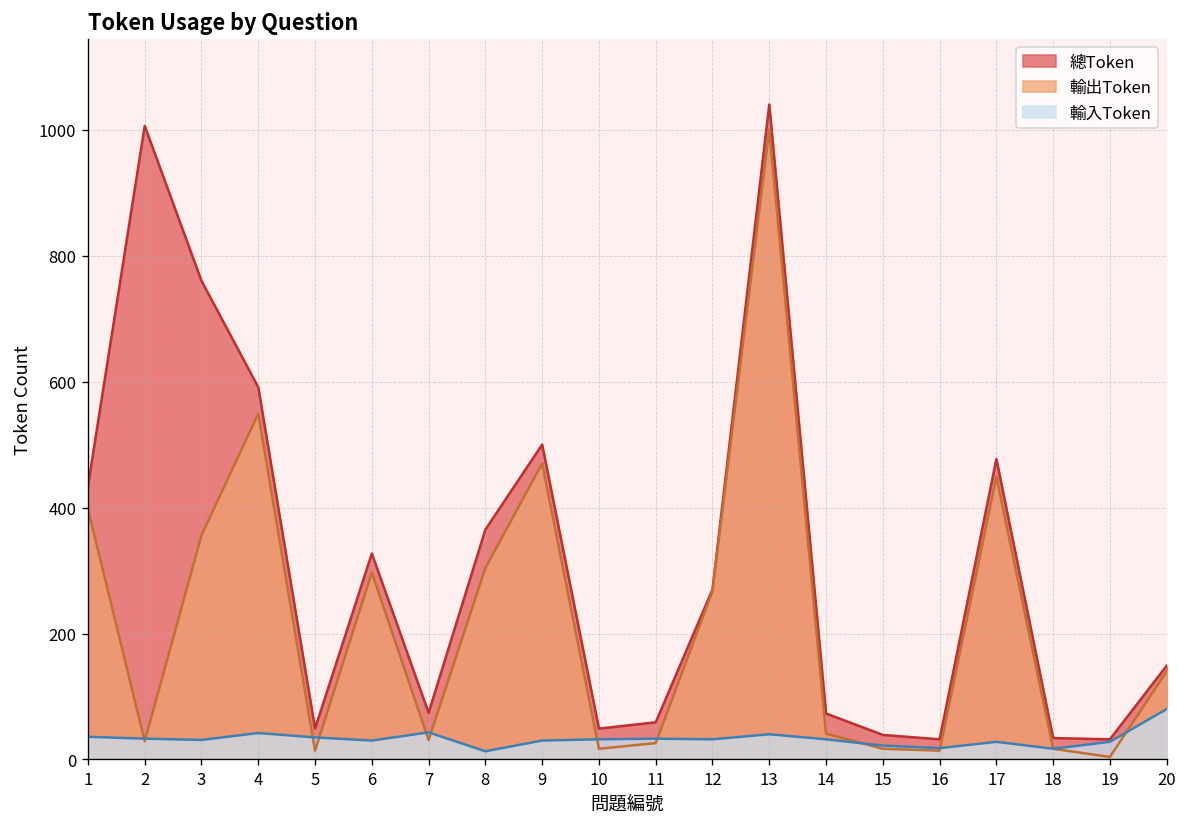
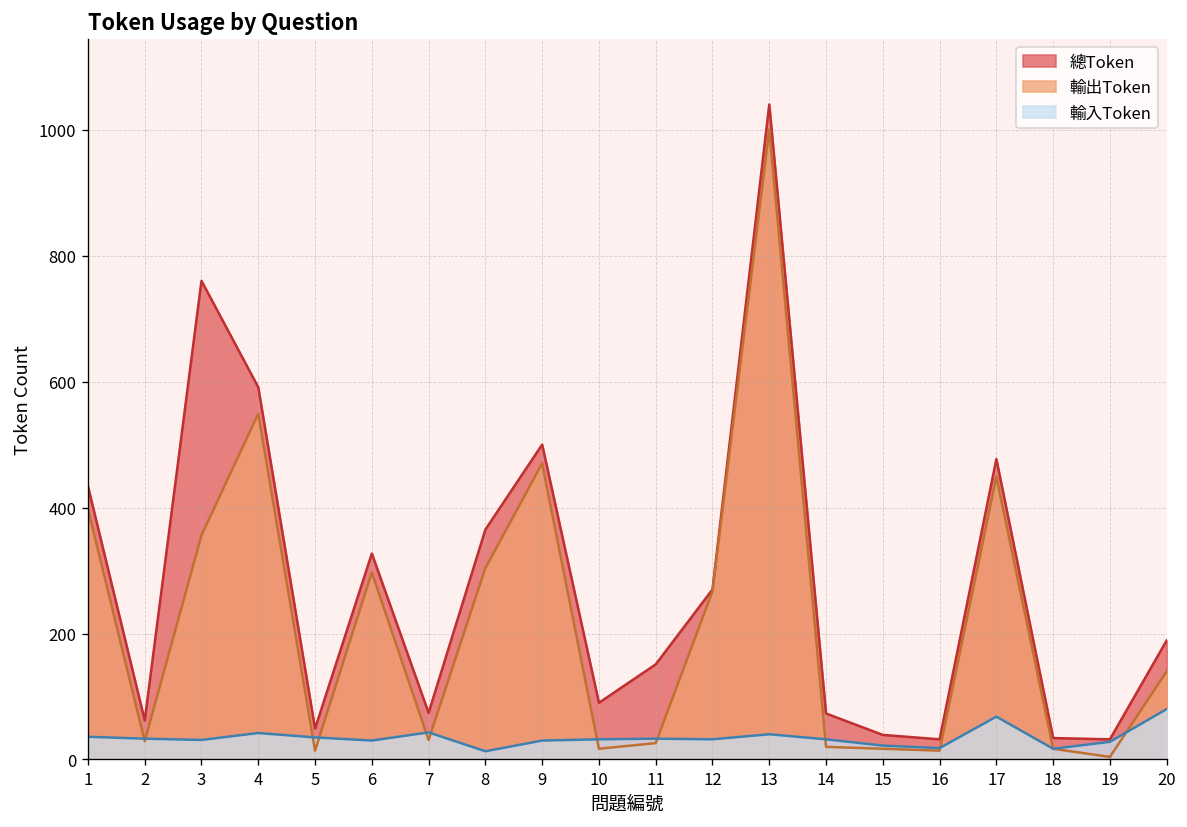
  {
    "總Token": {
      "1": 430,
-     "2": 1010,
+     "2": 60,
      "3": 760,
      "4": 590,
      "5": 50,
      "6": 330,
      "7": 70,
      "8": 370,
      "9": 500,
-     "10": 50,
-     "11": 60,
+     "10": 90,
+     "11": 150,
      "13": 1040,
      "14": 70,
      "15": 40,
      "16": 30,
      "17": 480,
      "18": 30,
-     "20": 150
+     "20": 190
    },
    "輸出Token": {
      "1": 400,
      "3": 360,
      "4": 550,
      "5": 10,
      "6": 300,
      "7": 30,
      "8": 300,
      "9": 470,
      "10": 20,
      "11": 30,
      "13": 1000,
-     "14": 40,
+     "14": 20,
      "15": 20,
      "17": 450,
      "19": 0,
      "20": 140
    },
    "輸入Token": {
      "1": 40,
      "3": 30,
      "4": 40,
      "5": 40,
      "6": 30,
      "7": 40,
      "8": 10,
      "9": 30,
      "10": 30,
      "11": 30,
      "12": 30,
      "13": 40,
      "14": 30,
      "15": 20,
-     "17": 30,
+     "17": 70,
      "20": 80
    }
  }
